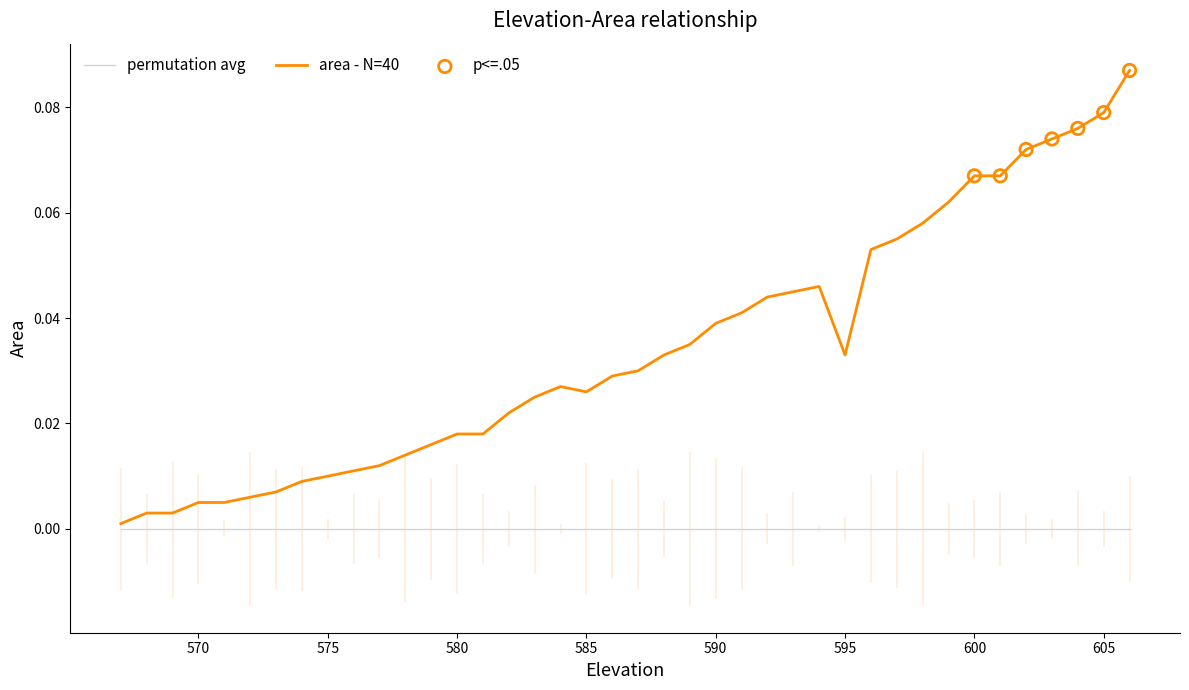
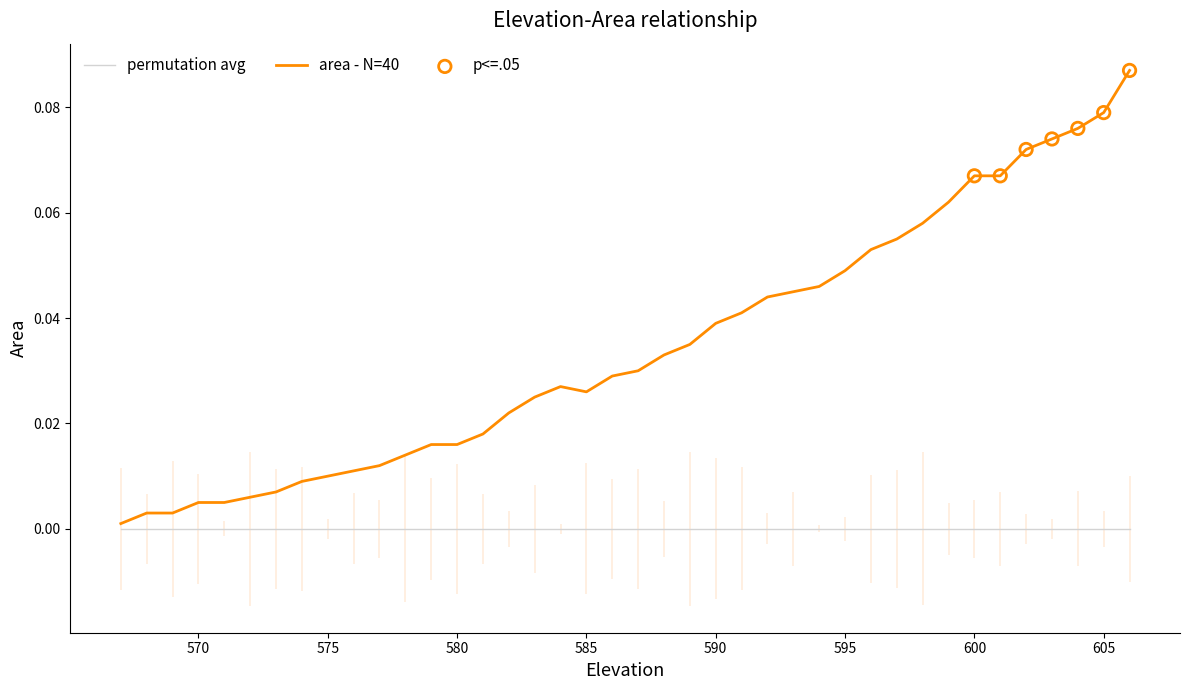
  {
    "permutation avg": {
      "570": 0.000,
      "575": 0.000,
      "580": 0.000,
      "585": 0.000,
      "590": 0.000,
      "595": 0.000,
      "600": 0.000,
      "605": 0.000
    },
    "area - N=40": {
      "570": 0.005,
      "575": 0.010,
-     "580": 0.018,
+     "580": 0.016,
      "585": 0.026,
      "590": 0.039,
-     "595": 0.033
+     "595": 0.049
    }
  }
